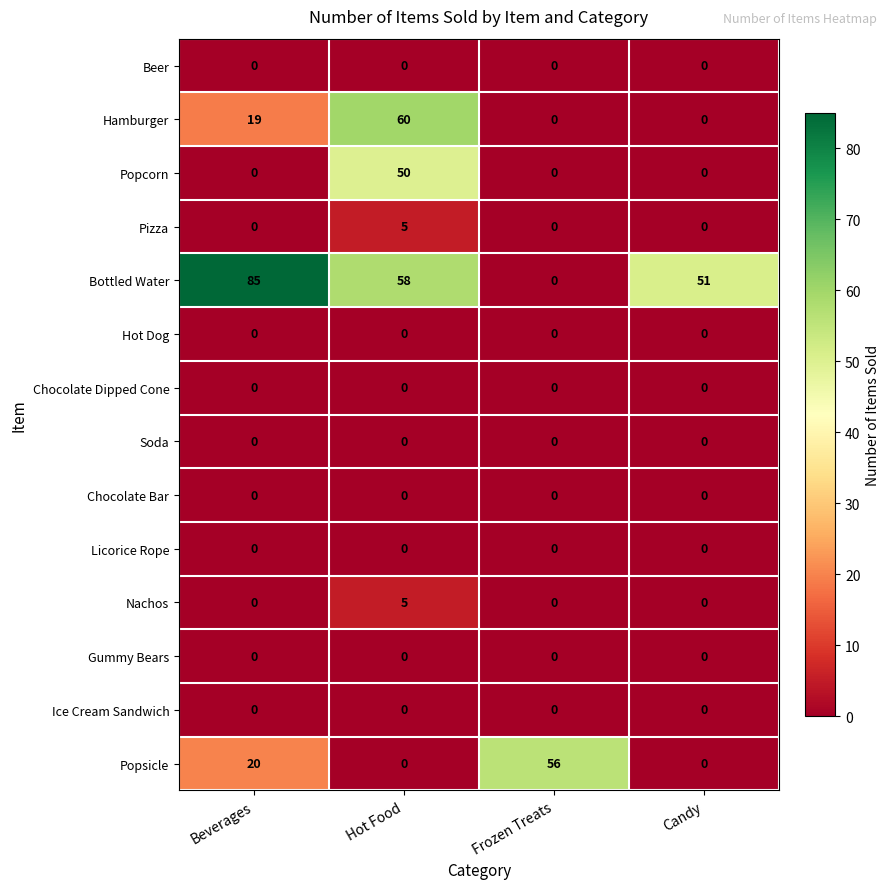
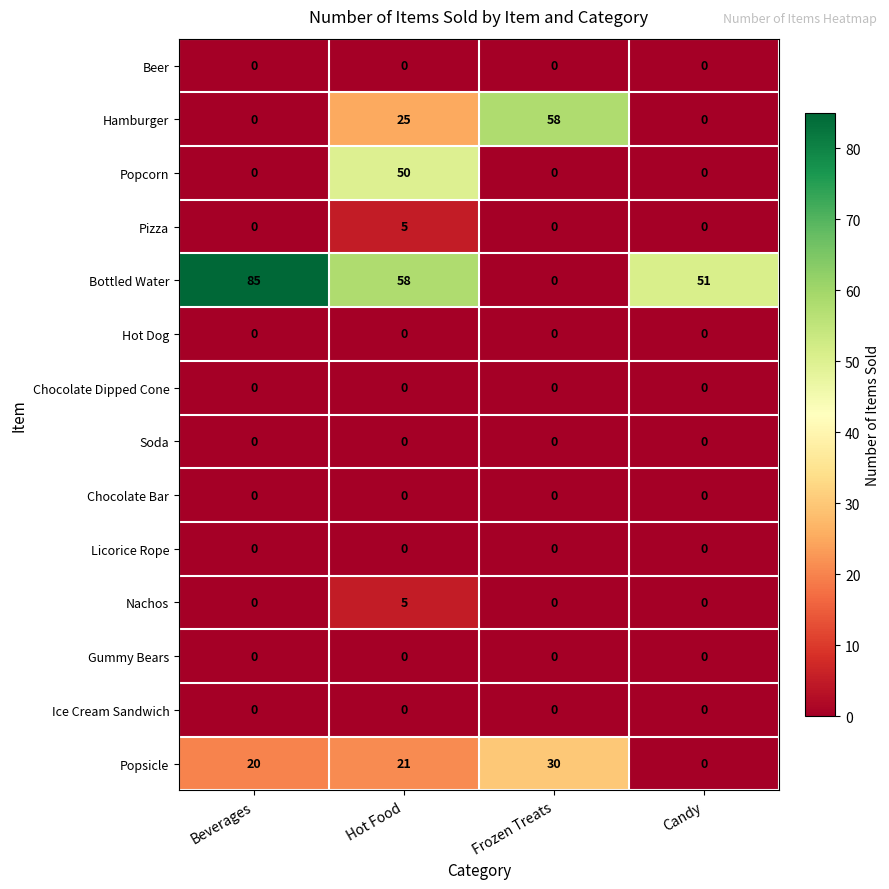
  {
    "Beer": {
      "Beverages": 0,
      "Hot Food": 0,
      "Frozen Treats": 0,
      "Candy": 0
    },
    "Hamburger": {
-     "Beverages": 19,
-     "Hot Food": 60,
-     "Frozen Treats": 0,
+     "Beverages": 0,
+     "Hot Food": 25,
+     "Frozen Treats": 58,
      "Candy": 0
    },
    "Popcorn": {
      "Beverages": 0,
      "Hot Food": 50,
      "Frozen Treats": 0,
      "Candy": 0
    },
    "Pizza": {
      "Beverages": 0,
      "Hot Food": 5,
      "Frozen Treats": 0,
      "Candy": 0
    },
    "Bottled Water": {
      "Beverages": 85,
      "Hot Food": 58,
      "Frozen Treats": 0,
      "Candy": 51
    },
    "Hot Dog": {
      "Beverages": 0,
      "Hot Food": 0,
      "Frozen Treats": 0,
      "Candy": 0
    },
    "Chocolate Dipped Cone": {
      "Beverages": 0,
      "Hot Food": 0,
      "Frozen Treats": 0,
      "Candy": 0
    },
    "Soda": {
      "Beverages": 0,
      "Hot Food": 0,
      "Frozen Treats": 0,
      "Candy": 0
    },
    "Chocolate Bar": {
      "Beverages": 0,
      "Hot Food": 0,
      "Frozen Treats": 0,
      "Candy": 0
    },
    "Licorice Rope": {
      "Beverages": 0,
      "Hot Food": 0,
      "Frozen Treats": 0,
      "Candy": 0
    },
    "Nachos": {
      "Beverages": 0,
      "Hot Food": 5,
      "Frozen Treats": 0,
      "Candy": 0
    },
    "Gummy Bears": {
      "Beverages": 0,
      "Hot Food": 0,
      "Frozen Treats": 0,
      "Candy": 0
    },
    "Ice Cream Sandwich": {
      "Beverages": 0,
      "Hot Food": 0,
      "Frozen Treats": 0,
      "Candy": 0
    },
    "Popsicle": {
      "Beverages": 20,
-     "Hot Food": 0,
-     "Frozen Treats": 56,
+     "Hot Food": 21,
+     "Frozen Treats": 30,
      "Candy": 0
    }
  }
